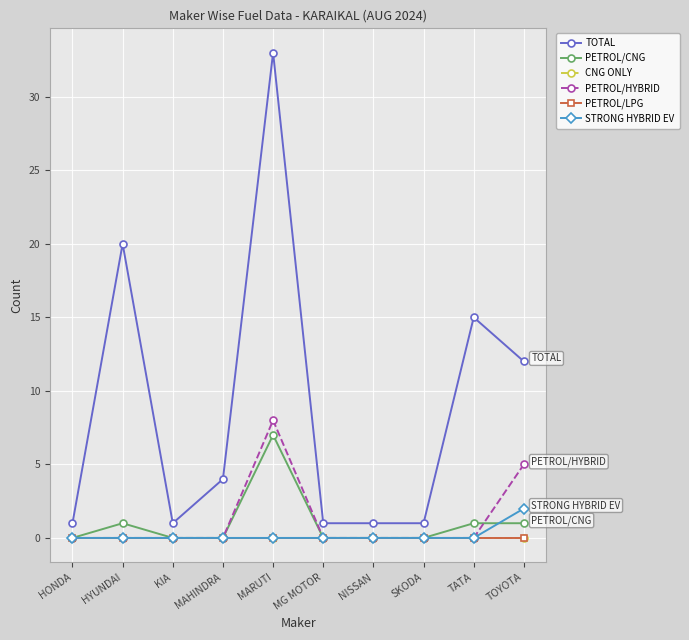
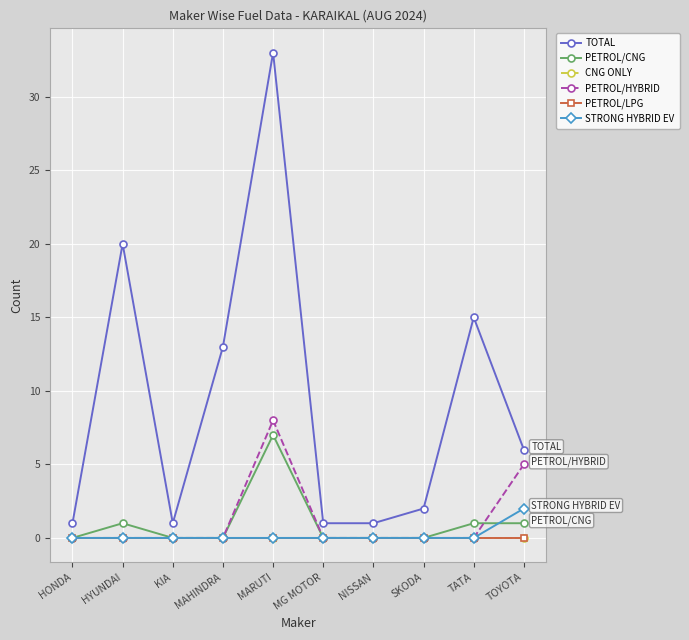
  {
    "TOTAL": {
      "HONDA": 1,
      "HYUNDAI": 20,
      "KIA": 1,
-     "MAHINDRA": 4,
+     "MAHINDRA": 13,
      "MARUTI": 33,
      "MG MOTOR": 1,
      "NISSAN": 1,
-     "SKODA": 1,
+     "SKODA": 2,
      "TATA": 15,
-     "TOYOTA": 12
+     "TOYOTA": 6
    },
    "PETROL/CNG": {
      "HYUNDAI": 1,
      "MARUTI": 7,
      "TATA": 1,
      "TOYOTA": 1
    },
    "PETROL/LPG": {
      "TOYOTA": 0
    },
    "PETROL/HYBRID": {
      "MARUTI": 8,
      "TOYOTA": 5
    },
    "STRONG HYBRID EV": {
      "TOYOTA": 2
    }
  }
